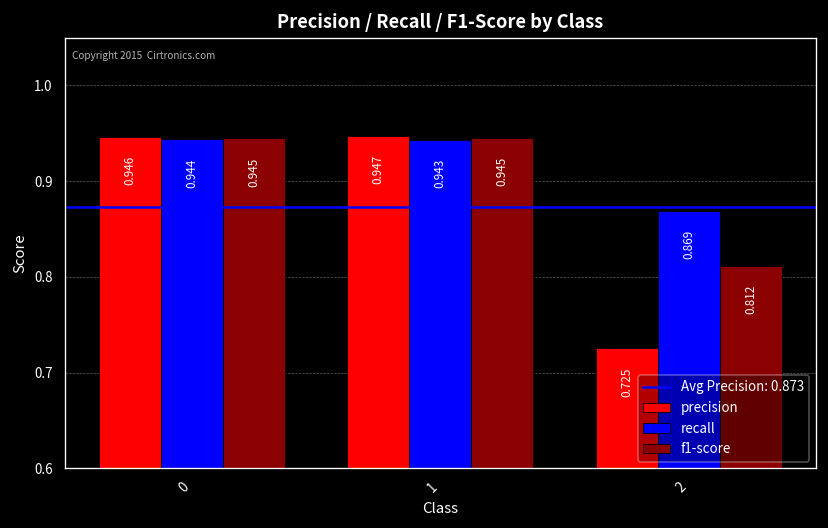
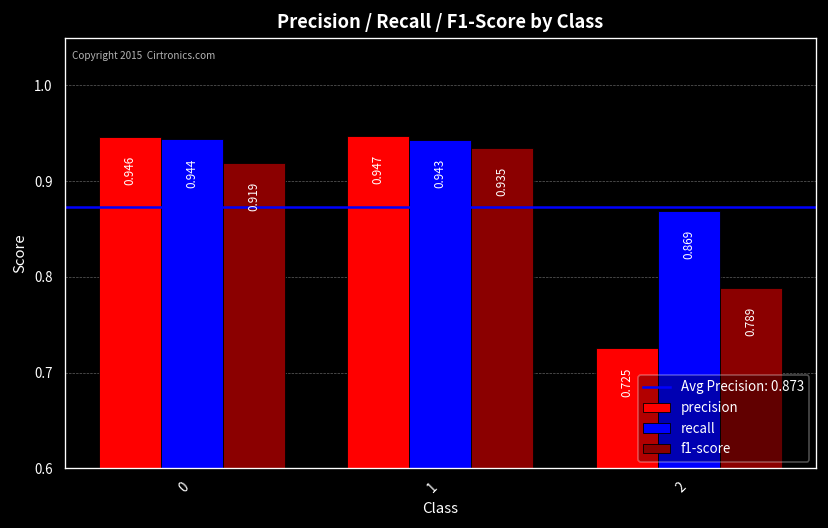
  {
    "precision": {
      "0": 0.946,
      "1": 0.947,
      "2": 0.725
    },
    "recall": {
      "0": 0.944,
      "1": 0.943,
      "2": 0.869
    },
    "f1-score": {
-     "0": 0.945,
-     "1": 0.945,
-     "2": 0.812
+     "0": 0.919,
+     "1": 0.935,
+     "2": 0.789
    }
  }
